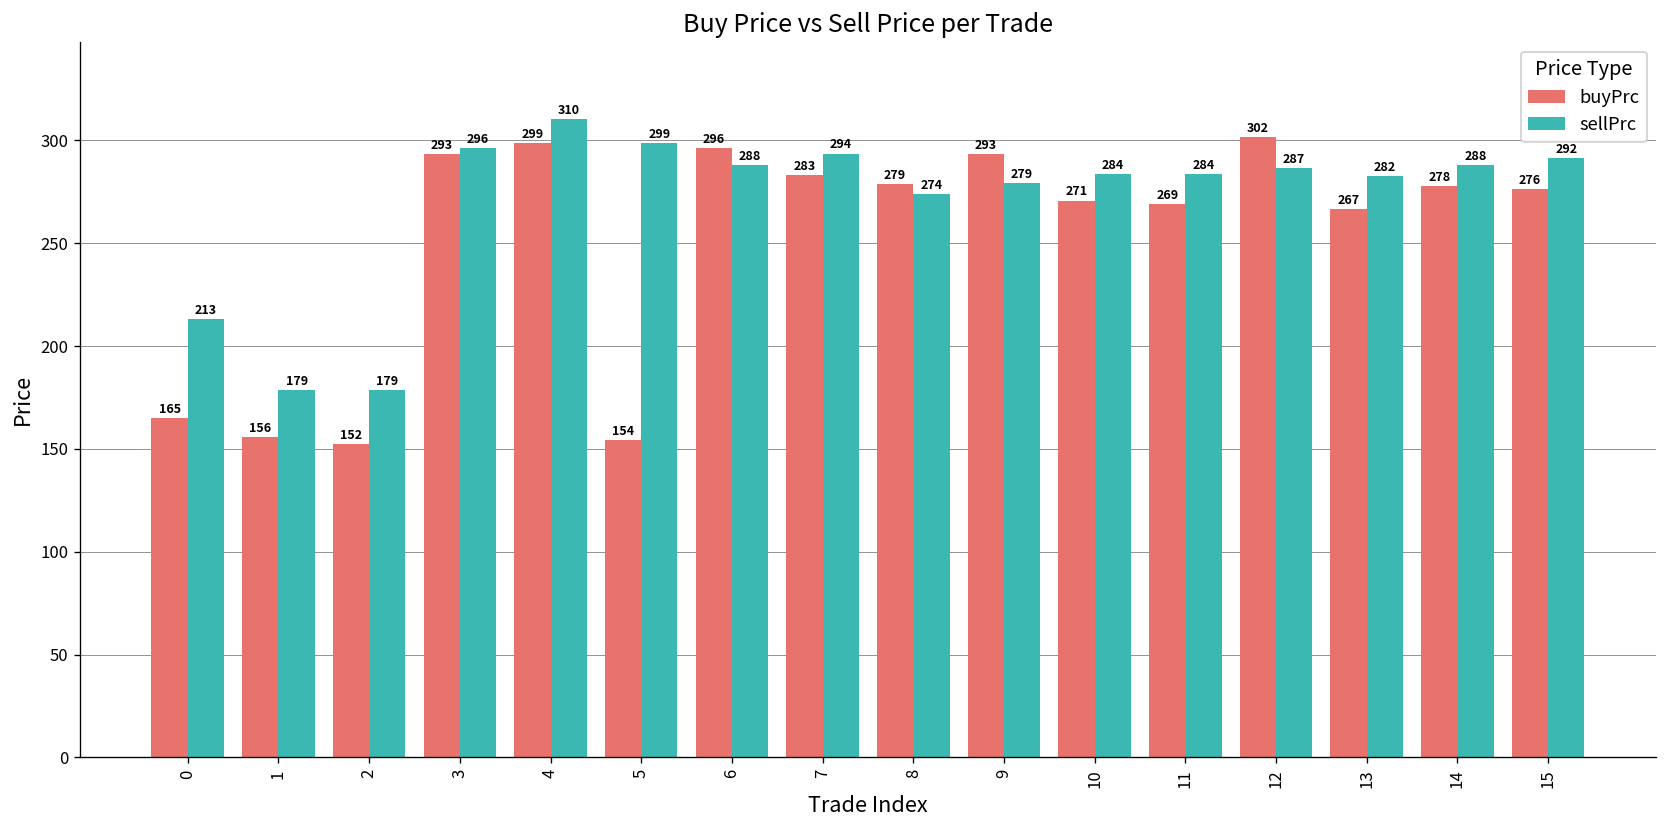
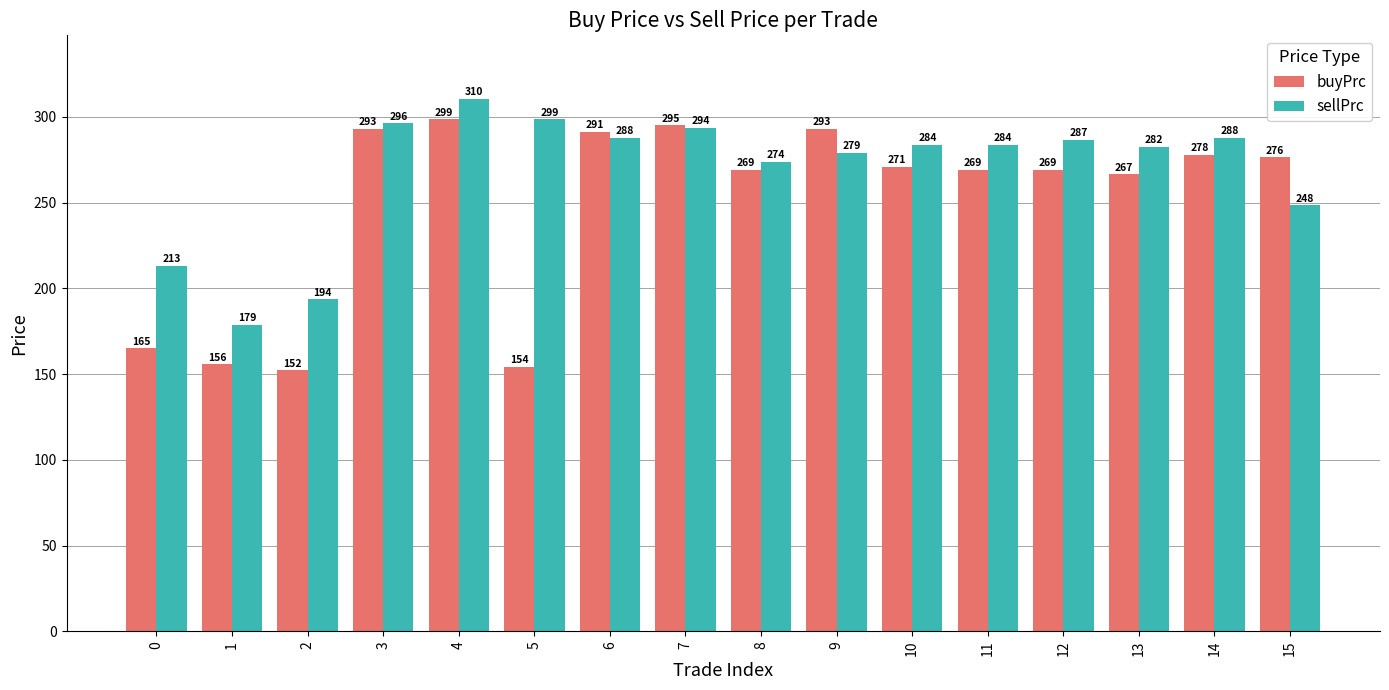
  {
    "buyPrc": {
      "0": 165,
      "1": 156,
      "2": 152,
      "3": 293,
      "4": 299,
      "5": 154,
-     "6": 296,
-     "7": 283,
-     "8": 279,
+     "6": 291,
+     "7": 295,
+     "8": 269,
      "9": 293,
      "10": 271,
      "11": 269,
-     "12": 302,
+     "12": 269,
      "13": 267,
      "14": 278,
      "15": 276
    },
    "sellPrc": {
      "0": 213,
      "1": 179,
-     "2": 179,
+     "2": 194,
      "3": 296,
      "4": 310,
      "5": 299,
      "6": 288,
      "7": 294,
      "8": 274,
      "9": 279,
      "10": 284,
      "11": 284,
      "12": 287,
      "13": 282,
      "14": 288,
-     "15": 292
+     "15": 248
    }
  }
